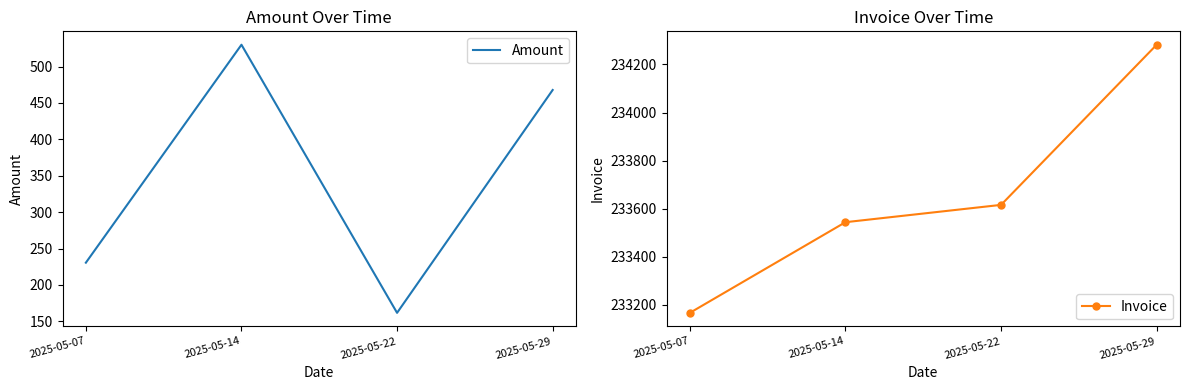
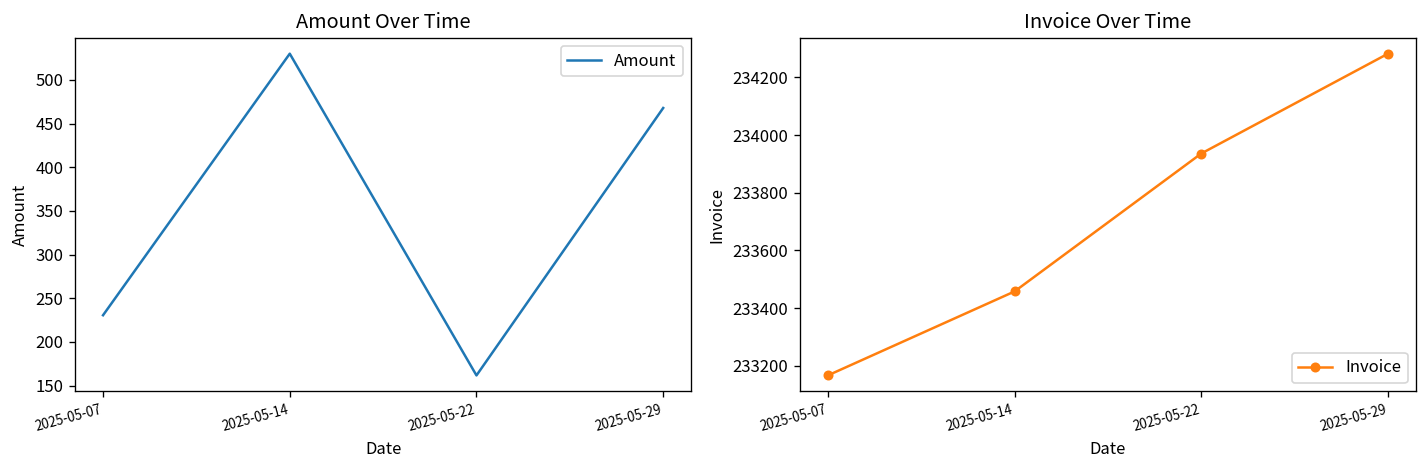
  {
    "Amount Over Time": {
      "2025-05-07": 230,
      "2025-05-14": 530,
      "2025-05-22": 160,
      "2025-05-29": 470
    },
    "Invoice Over Time": {
      "2025-05-07": 233170,
-     "2025-05-14": 233540,
-     "2025-05-22": 233620,
+     "2025-05-14": 233460,
+     "2025-05-22": 233940,
      "2025-05-29": 234280
    }
  }
